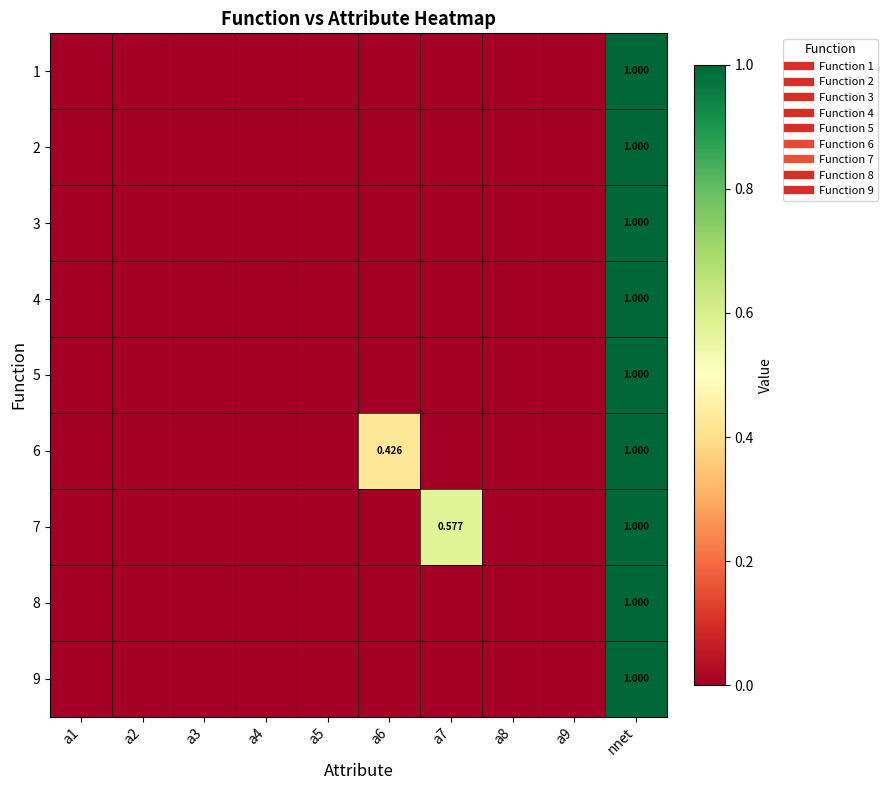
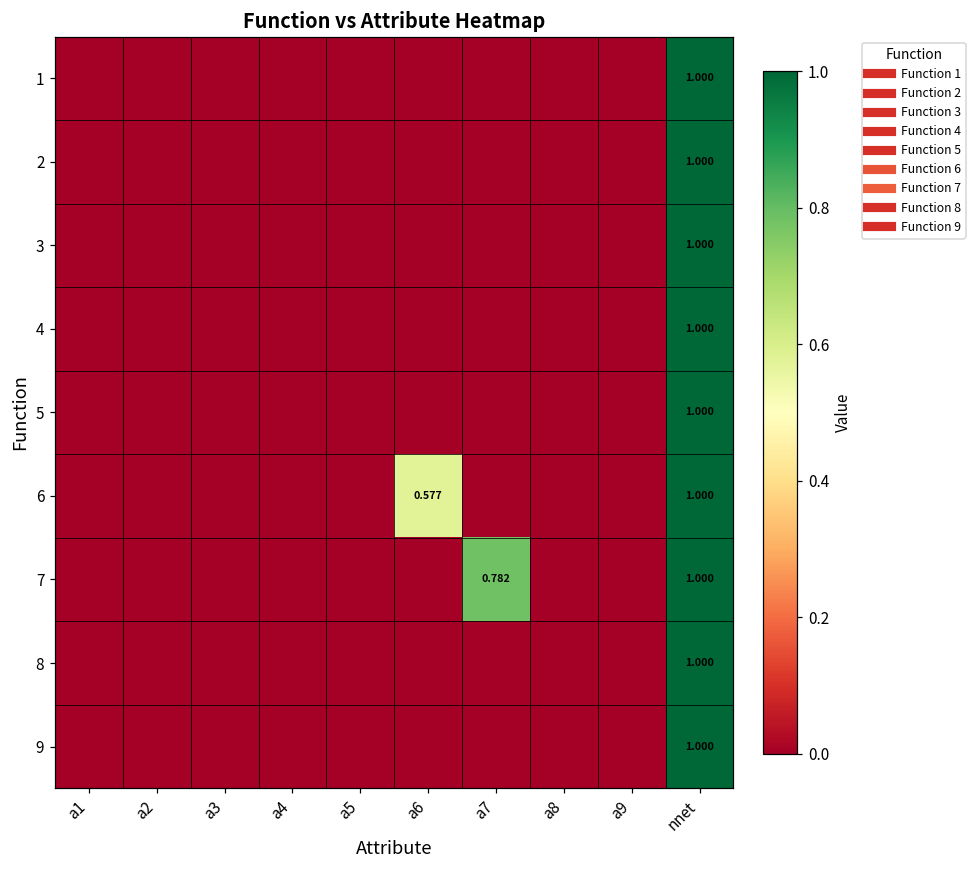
  {
    "1": {
      "nnet": 1.000
    },
    "2": {
      "nnet": 1.000
    },
    "3": {
      "nnet": 1.000
    },
    "4": {
      "nnet": 1.000
    },
    "5": {
      "nnet": 1.000
    },
    "6": {
-     "a6": 0.426,
+     "a6": 0.577,
      "nnet": 1.000
    },
    "7": {
-     "a7": 0.577,
+     "a7": 0.782,
      "nnet": 1.000
    },
    "8": {
      "nnet": 1.000
    },
    "9": {
      "nnet": 1.000
    }
  }
